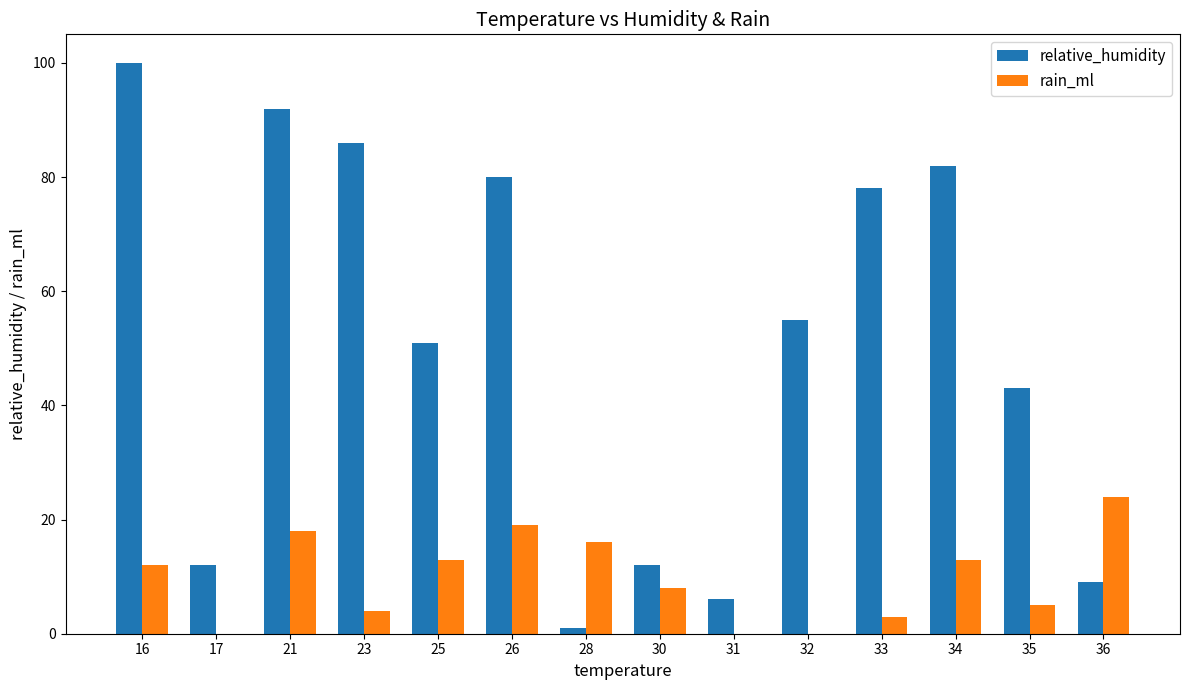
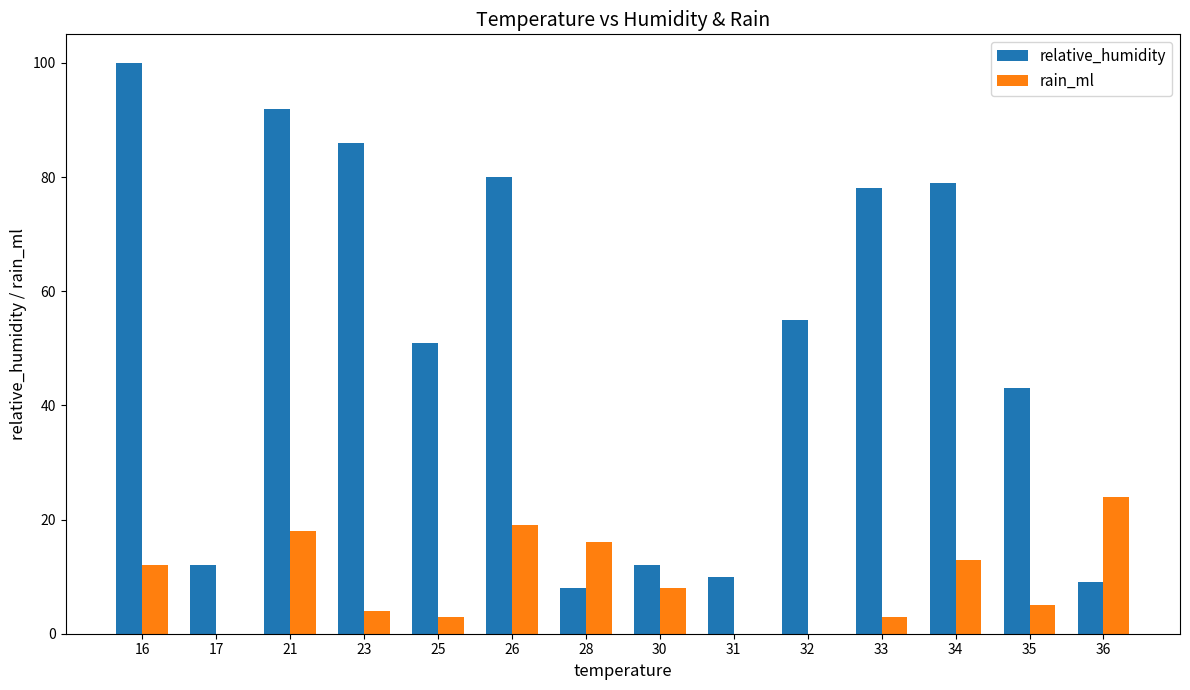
  {
    "relative_humidity": {
      "16": 100,
      "17": 12,
      "21": 92,
      "23": 86,
      "25": 51,
      "26": 80,
-     "28": 1,
+     "28": 8,
      "30": 12,
-     "31": 6,
+     "31": 10,
      "32": 55,
      "33": 78,
-     "34": 82,
+     "34": 79,
      "35": 43,
      "36": 9
    },
    "rain_ml": {
      "16": 12,
      "17": 0,
      "21": 18,
      "23": 4,
-     "25": 13,
+     "25": 3,
      "26": 19,
      "28": 16,
      "30": 8,
      "31": 0,
      "32": 0,
      "33": 3,
      "34": 13,
      "35": 5,
      "36": 24
    }
  }
